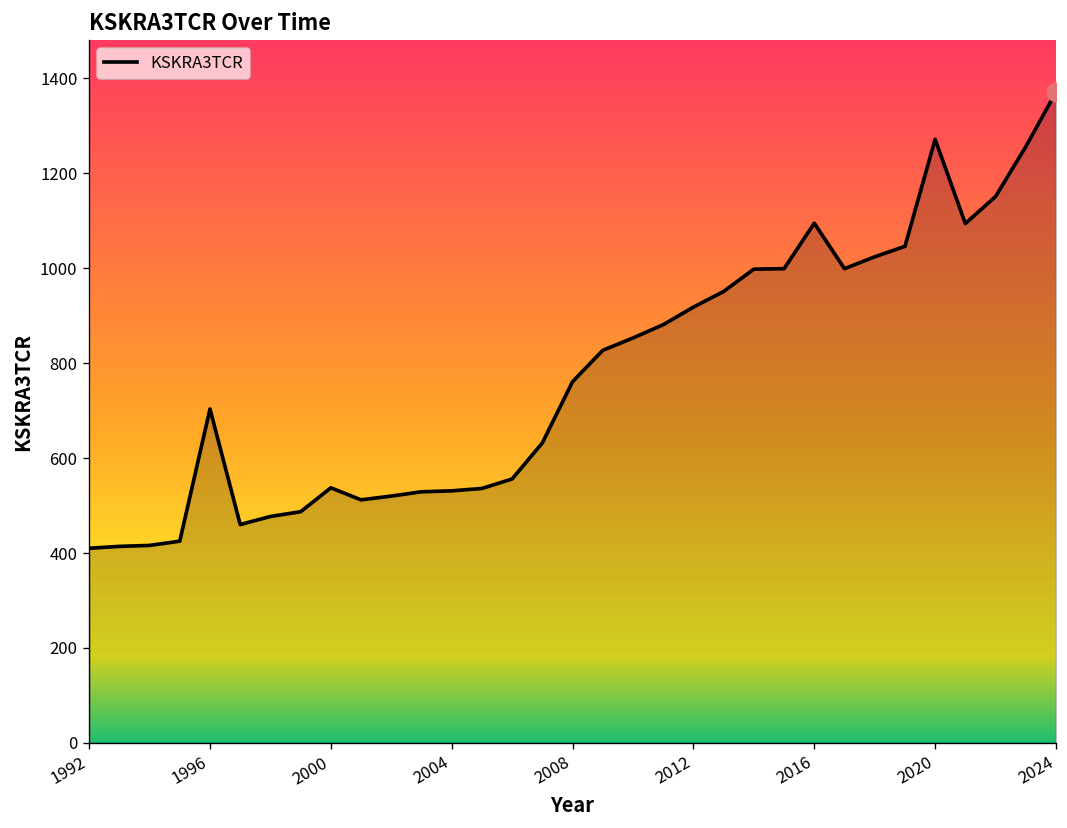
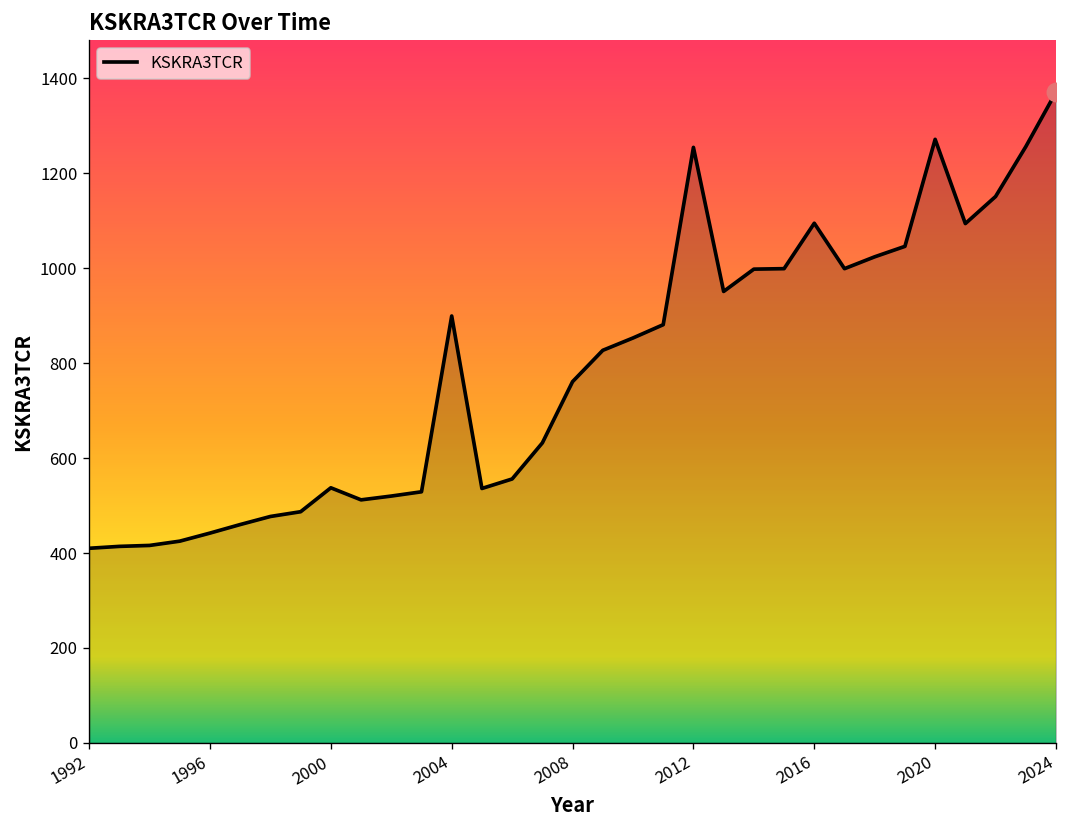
  {
    "KSKRA3TCR": {
      "1992": 410,
-     "1996": 700,
+     "1996": 440,
      "2000": 540,
-     "2004": 530,
+     "2004": 900,
      "2008": 760,
-     "2012": 920,
+     "2012": 1250,
      "2016": 1090,
      "2020": 1270
    }
  }
